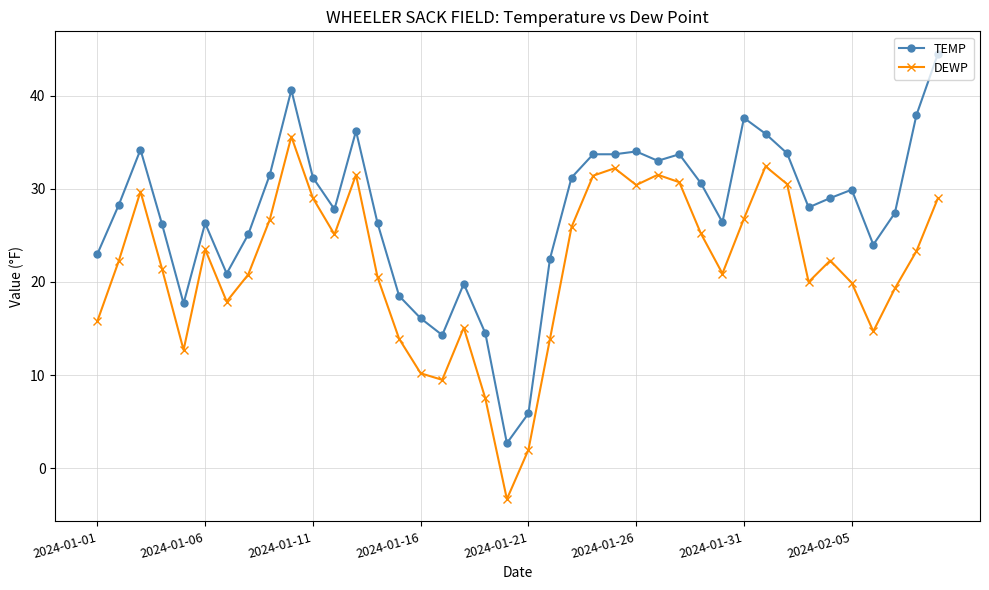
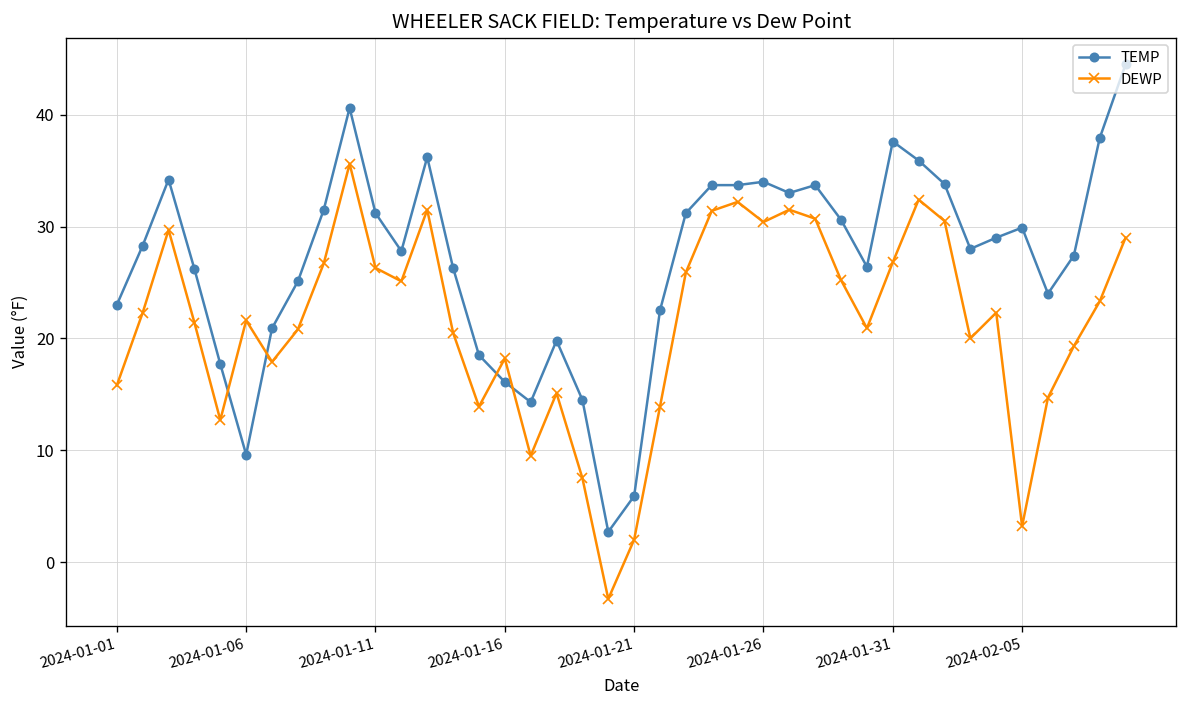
  {
    "TEMP": {
      "2024-01-01": 23,
-     "2024-01-06": 26,
+     "2024-01-06": 10,
      "2024-01-11": 31,
      "2024-01-16": 16,
      "2024-01-21": 6,
      "2024-01-26": 34,
      "2024-01-31": 38,
      "2024-02-05": 30
    },
    "DEWP": {
      "2024-01-01": 16,
-     "2024-01-06": 24,
-     "2024-01-11": 29,
-     "2024-01-16": 10,
+     "2024-01-06": 22,
+     "2024-01-11": 26,
+     "2024-01-16": 18,
      "2024-01-21": 2,
      "2024-01-26": 30,
      "2024-01-31": 27,
-     "2024-02-05": 20
+     "2024-02-05": 3
    }
  }
